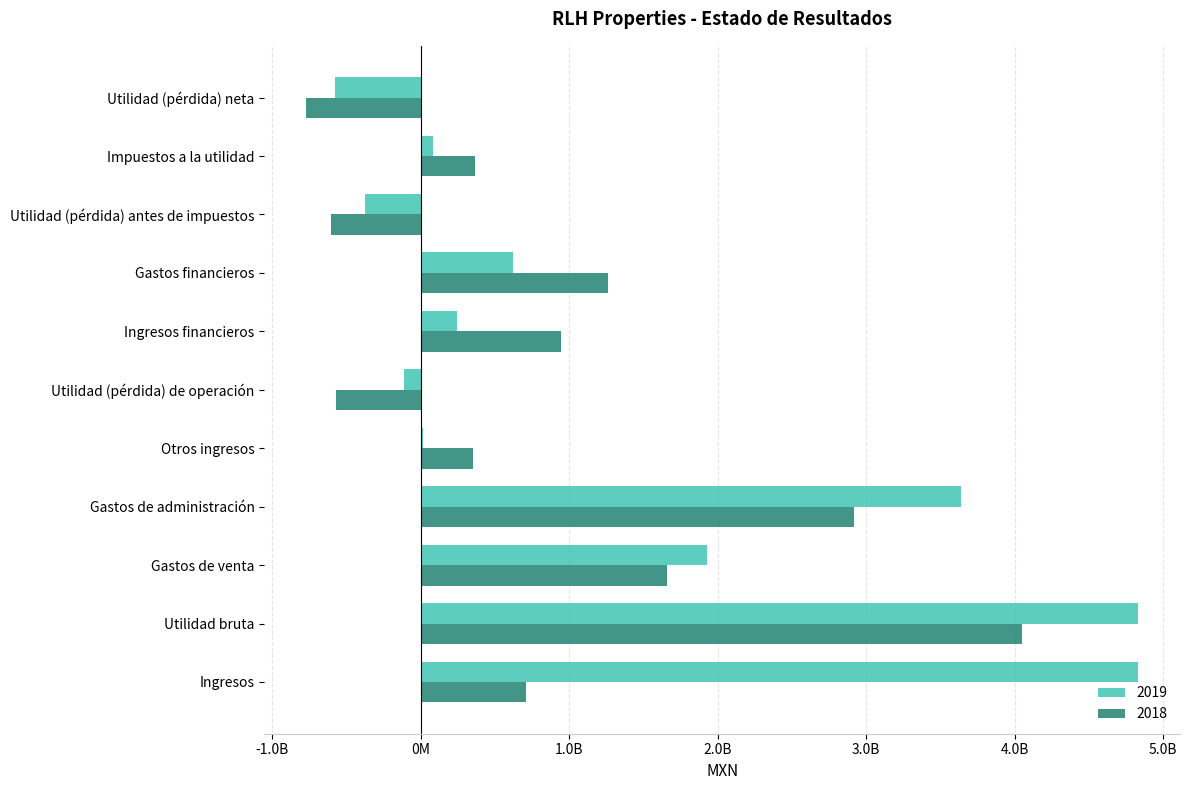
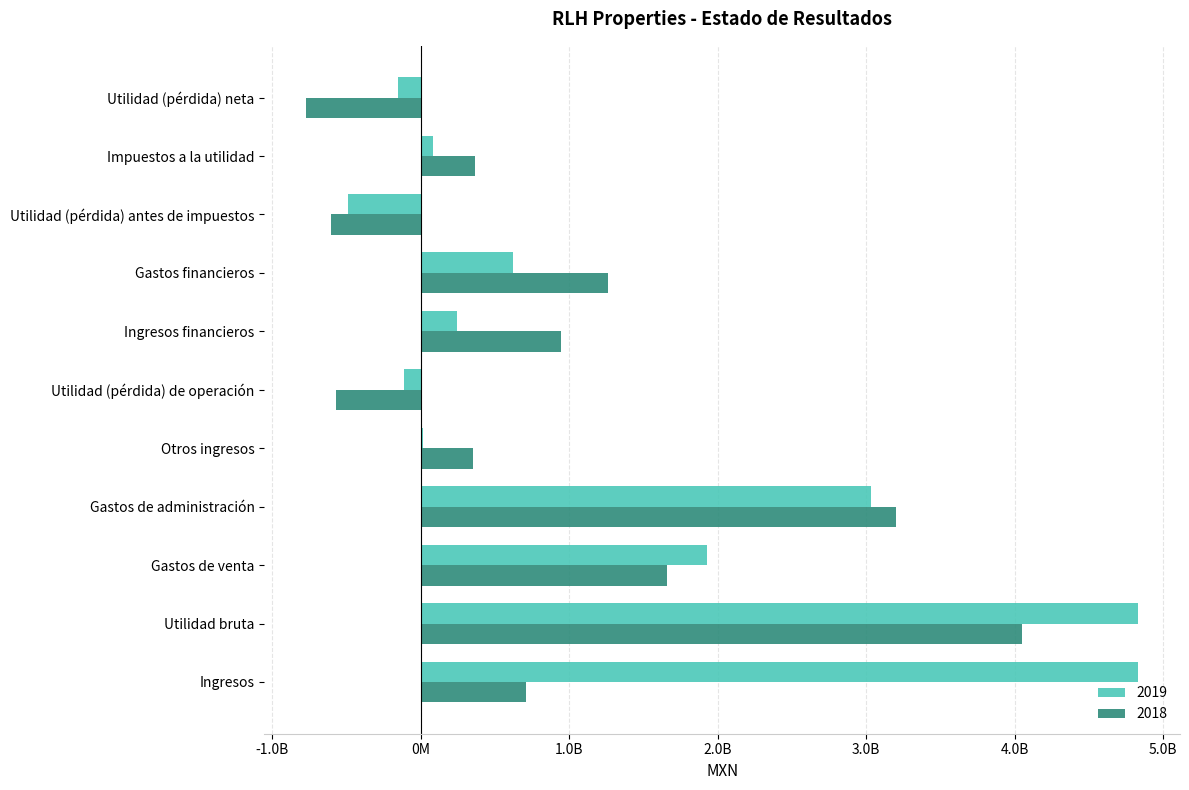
  {
    "2019": {
-     "Utilidad (pérdida) neta": -580000000,
+     "Utilidad (pérdida) neta": -150000000,
      "Impuestos a la utilidad": 80000000,
-     "Utilidad (pérdida) antes de impuestos": -380000000,
+     "Utilidad (pérdida) antes de impuestos": -490000000,
      "Gastos financieros": 620000000,
      "Ingresos financieros": 240000000,
      "Utilidad (pérdida) de operación": -120000000,
-     "Gastos de administración": 3640000000,
+     "Gastos de administración": 3040000000,
      "Gastos de venta": 1930000000,
      "Utilidad bruta": 4830000000,
      "Ingresos": 4830000000
    },
    "2018": {
      "Utilidad (pérdida) neta": -770000000,
      "Impuestos a la utilidad": 370000000,
      "Utilidad (pérdida) antes de impuestos": -610000000,
      "Gastos financieros": 1260000000,
      "Ingresos financieros": 950000000,
      "Utilidad (pérdida) de operación": -570000000,
      "Otros ingresos": 350000000,
-     "Gastos de administración": 2920000000,
+     "Gastos de administración": 3200000000,
      "Gastos de venta": 1660000000,
      "Utilidad bruta": 4050000000,
      "Ingresos": 710000000
    }
  }
